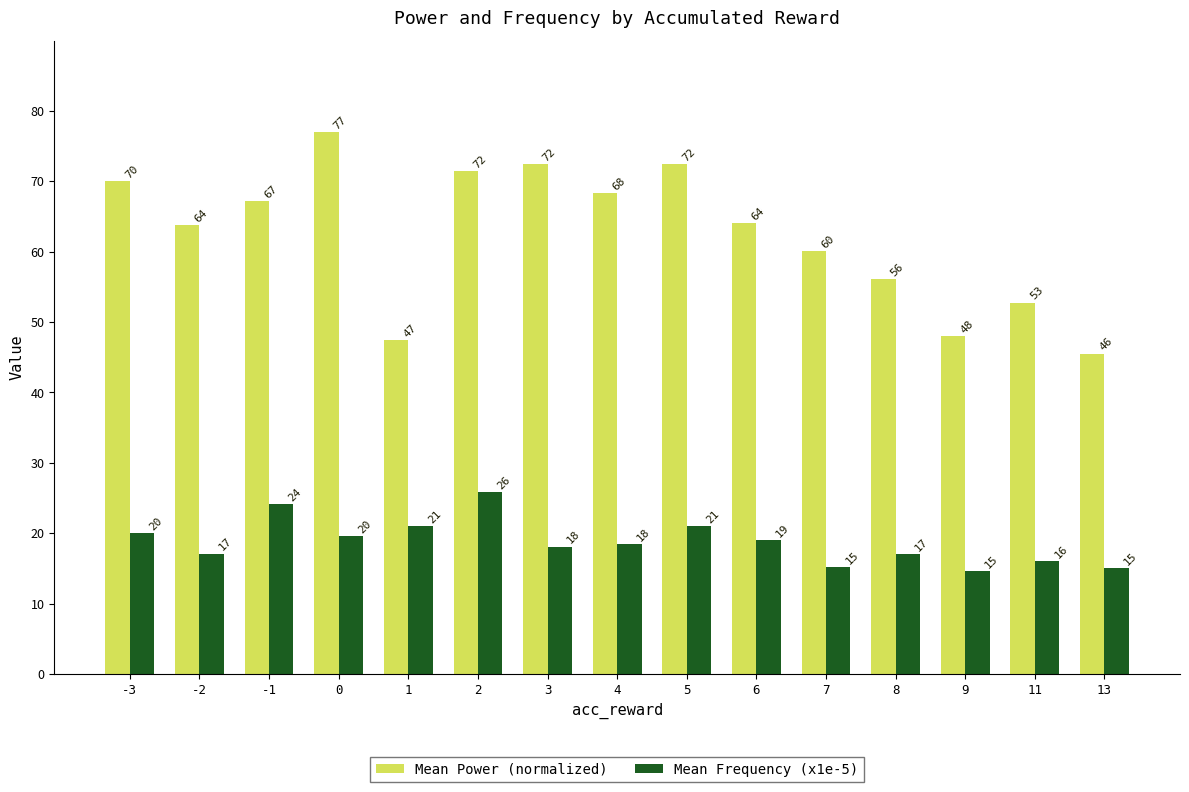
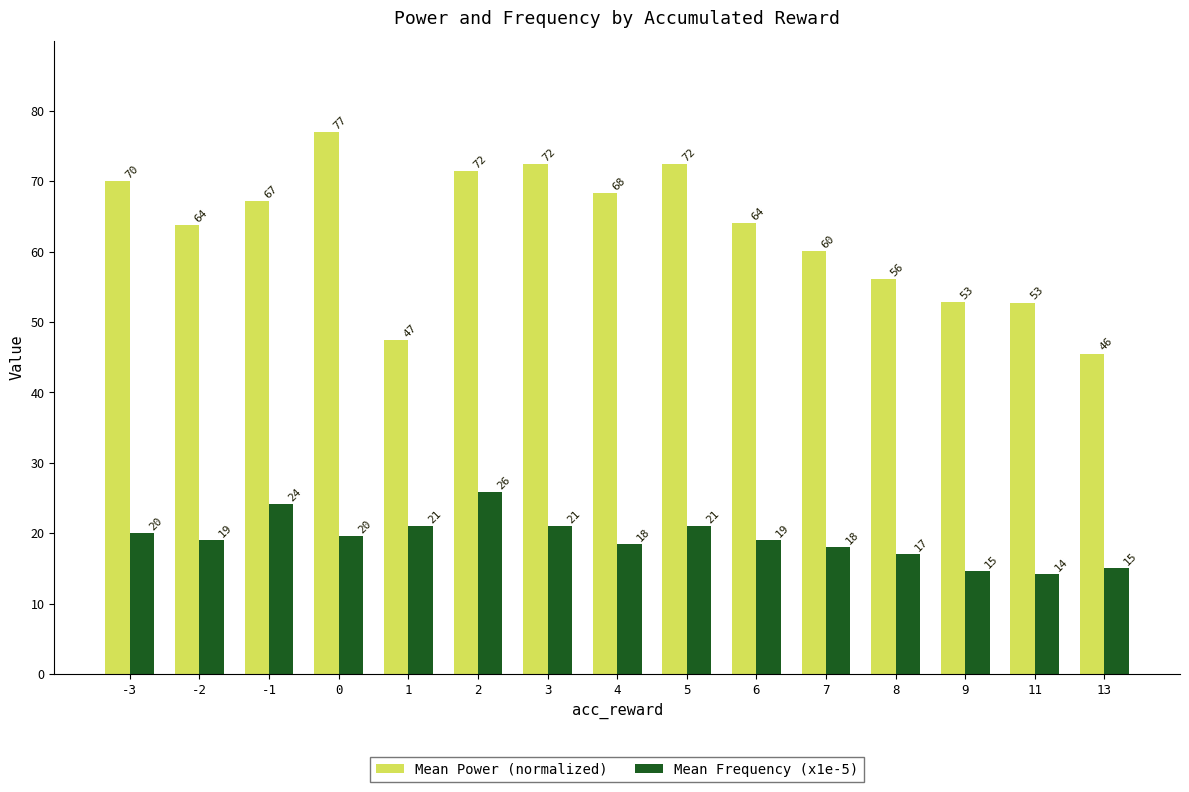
  {
    "Mean Power (normalized)": {
      "-3": 70,
      "-2": 64,
      "-1": 67,
      "0": 77,
      "1": 47,
      "2": 72,
      "3": 72,
      "4": 68,
      "5": 72,
      "6": 64,
      "7": 60,
      "8": 56,
-     "9": 48,
+     "9": 53,
      "11": 53,
      "13": 46
    },
    "Mean Frequency (x1e-5)": {
      "-3": 20,
-     "-2": 17,
+     "-2": 19,
      "-1": 24,
      "0": 20,
      "1": 21,
      "2": 26,
-     "3": 18,
+     "3": 21,
      "4": 18,
      "5": 21,
      "6": 19,
-     "7": 15,
+     "7": 18,
      "8": 17,
      "9": 15,
-     "11": 16,
+     "11": 14,
      "13": 15
    }
  }
